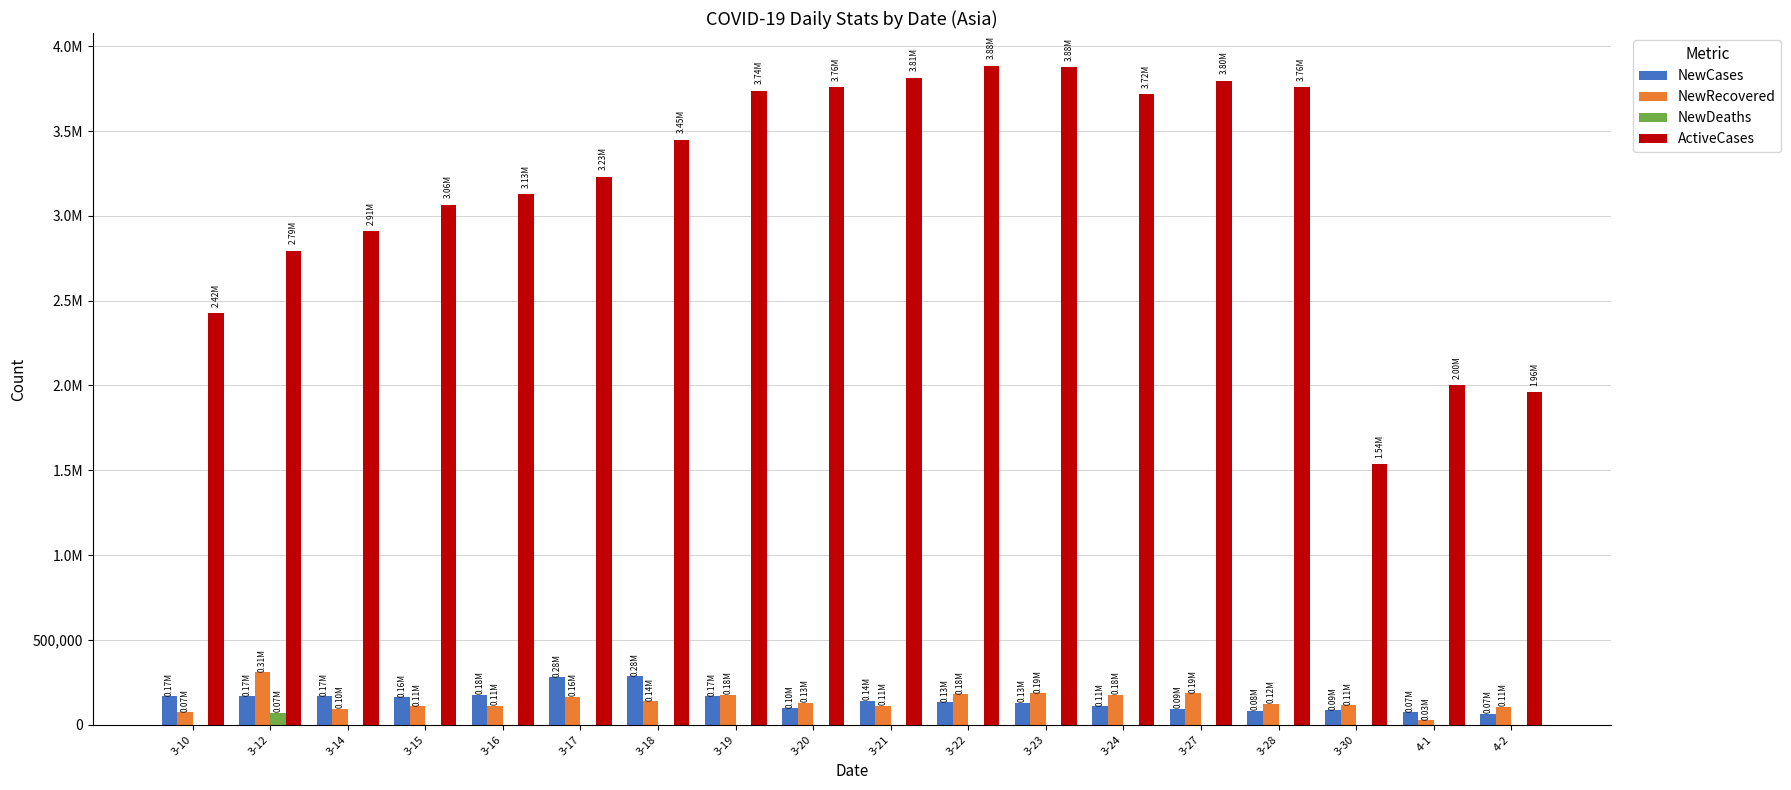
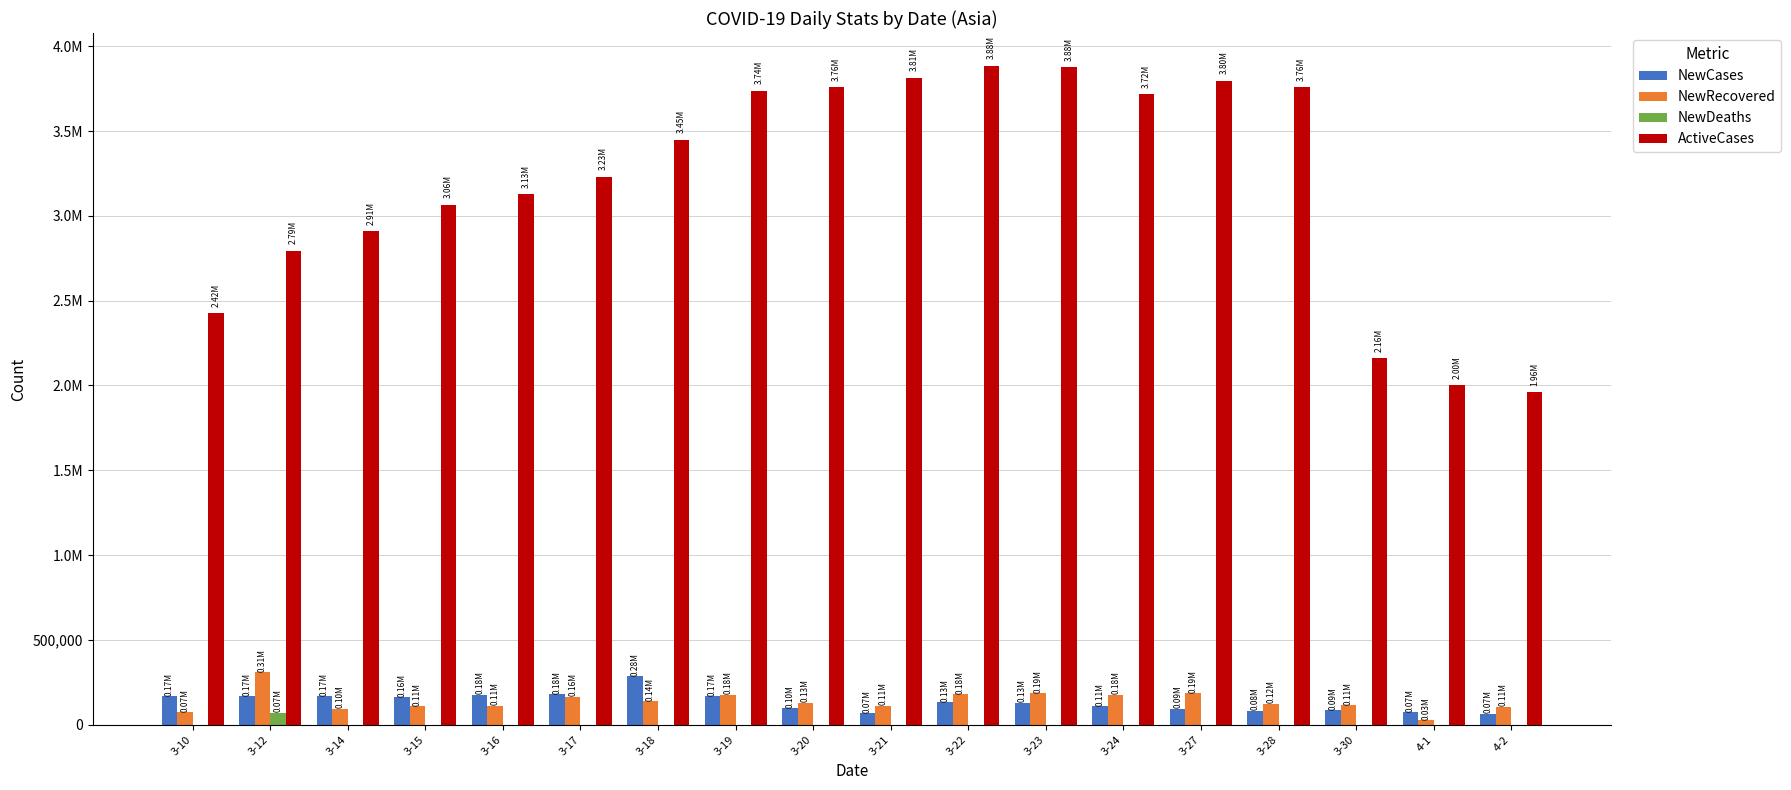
  {
    "NewCases": {
      "3-10": "0.17M",
      "3-12": "0.17M",
      "3-14": "0.17M",
      "3-15": "0.16M",
      "3-16": "0.18M",
-     "3-17": "0.28M",
+     "3-17": "0.18M",
      "3-18": "0.28M",
      "3-19": "0.17M",
      "3-20": "0.10M",
-     "3-21": "0.14M",
+     "3-21": "0.07M",
      "3-22": "0.13M",
      "3-23": "0.13M",
      "3-24": "0.11M",
      "3-27": "0.09M",
      "3-28": "0.08M",
      "3-30": "0.09M",
      "4-1": "0.07M",
      "4-2": "0.07M"
    },
    "NewRecovered": {
      "3-10": "0.07M",
      "3-12": "0.31M",
      "3-14": "0.10M",
      "3-15": "0.11M",
      "3-16": "0.11M",
      "3-17": "0.16M",
      "3-18": "0.14M",
      "3-19": "0.18M",
      "3-20": "0.13M",
      "3-21": "0.11M",
      "3-22": "0.18M",
      "3-23": "0.19M",
      "3-24": "0.18M",
      "3-27": "0.19M",
      "3-28": "0.12M",
      "3-30": "0.11M",
      "4-1": "0.03M",
      "4-2": "0.11M"
    },
    "NewDeaths": {
      "3-12": "0.07M"
    },
    "ActiveCases": {
      "3-10": "2.42M",
      "3-12": "2.79M",
      "3-14": "2.91M",
      "3-15": "3.06M",
      "3-16": "3.13M",
      "3-17": "3.23M",
      "3-18": "3.45M",
      "3-19": "3.74M",
      "3-20": "3.76M",
      "3-21": "3.81M",
      "3-22": "3.88M",
      "3-23": "3.88M",
      "3-24": "3.72M",
      "3-27": "3.80M",
      "3-28": "3.76M",
-     "3-30": "1.54M",
+     "3-30": "2.16M",
      "4-1": "2.00M",
      "4-2": "1.96M"
    }
  }
